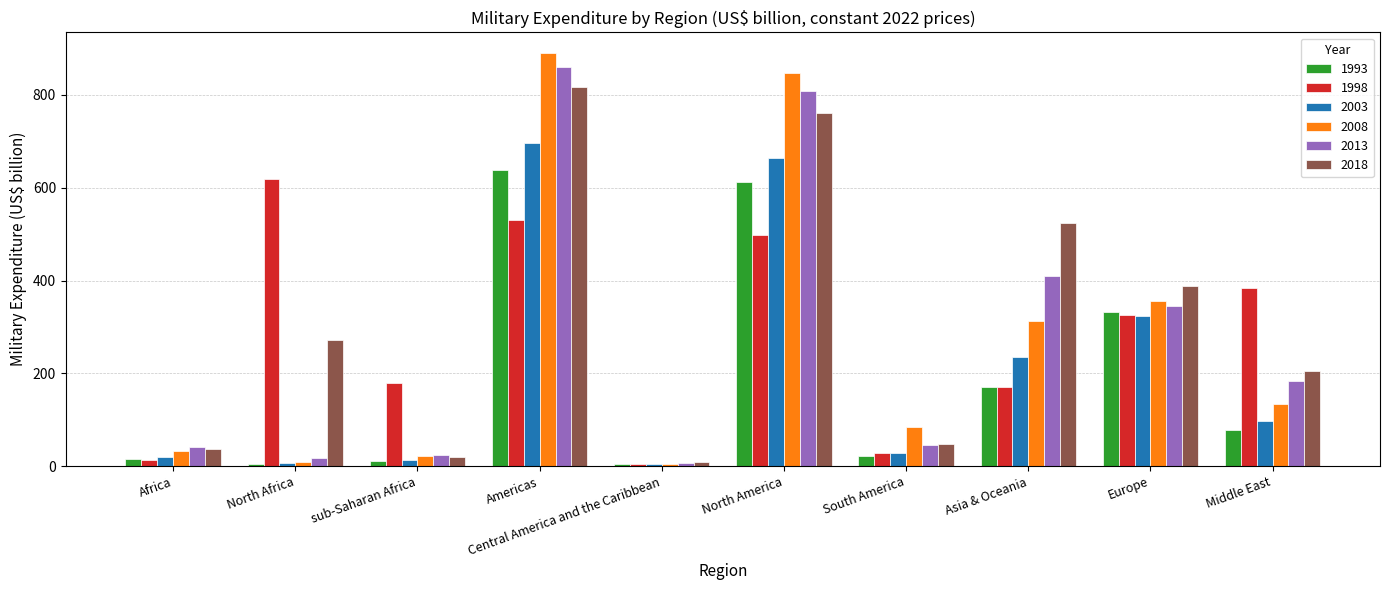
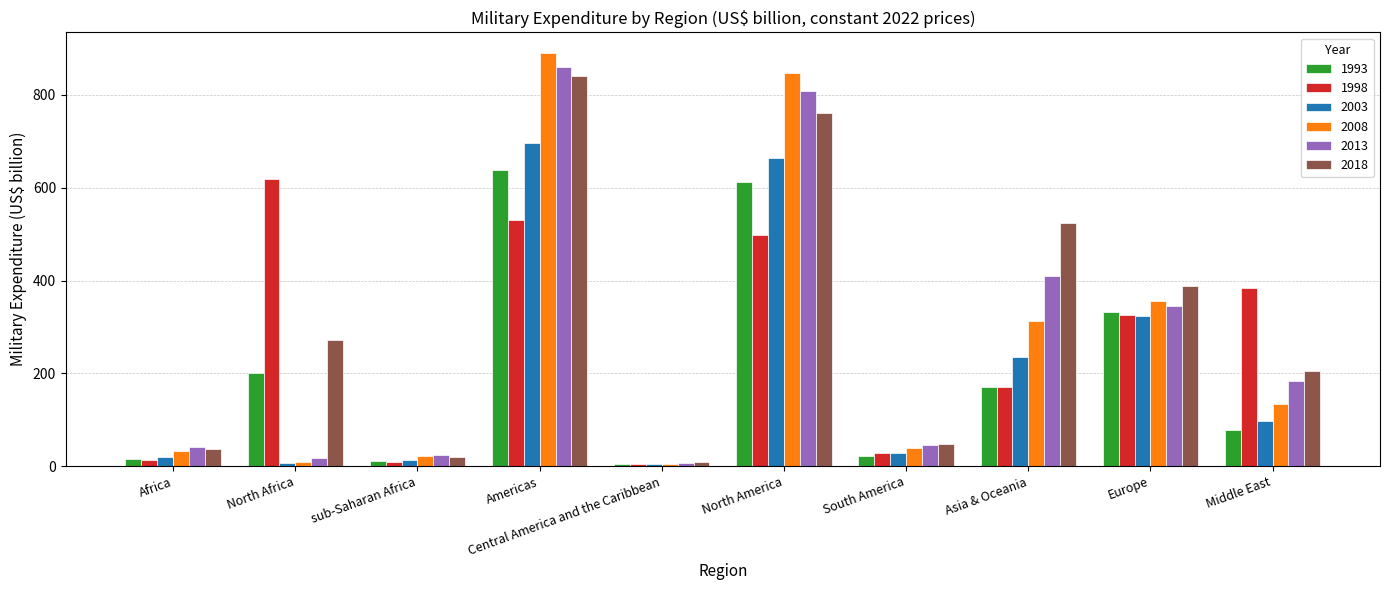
  {
    "1993": {
      "Africa": 20,
-     "North Africa": 0,
+     "North Africa": 200,
      "sub-Saharan Africa": 10,
      "Americas": 640,
      "North America": 610,
      "South America": 20,
      "Asia & Oceania": 170,
      "Europe": 330,
      "Middle East": 80
    },
    "1998": {
      "Africa": 10,
      "North Africa": 620,
-     "sub-Saharan Africa": 180,
+     "sub-Saharan Africa": 10,
      "Americas": 530,
      "North America": 500,
      "South America": 30,
      "Asia & Oceania": 170,
      "Europe": 330,
      "Middle East": 380
    },
    "2003": {
      "Africa": 20,
      "North Africa": 10,
      "sub-Saharan Africa": 10,
      "Americas": 700,
      "North America": 660,
      "South America": 30,
      "Asia & Oceania": 240,
      "Europe": 320,
      "Middle East": 100
    },
    "2008": {
      "Africa": 30,
      "North Africa": 10,
      "sub-Saharan Africa": 20,
      "Americas": 890,
      "Central America and the Caribbean": 10,
      "North America": 850,
-     "South America": 80,
+     "South America": 40,
      "Asia & Oceania": 310,
      "Europe": 360,
      "Middle East": 130
    },
    "2013": {
      "Africa": 40,
      "North Africa": 20,
      "sub-Saharan Africa": 20,
      "Americas": 860,
      "Central America and the Caribbean": 10,
      "North America": 810,
      "South America": 50,
      "Asia & Oceania": 410,
      "Europe": 340,
      "Middle East": 180
    },
    "2018": {
      "Africa": 40,
      "North Africa": 270,
      "sub-Saharan Africa": 20,
-     "Americas": 820,
+     "Americas": 840,
      "Central America and the Caribbean": 10,
      "North America": 760,
      "South America": 50,
      "Asia & Oceania": 520,
      "Europe": 390,
      "Middle East": 210
    }
  }
